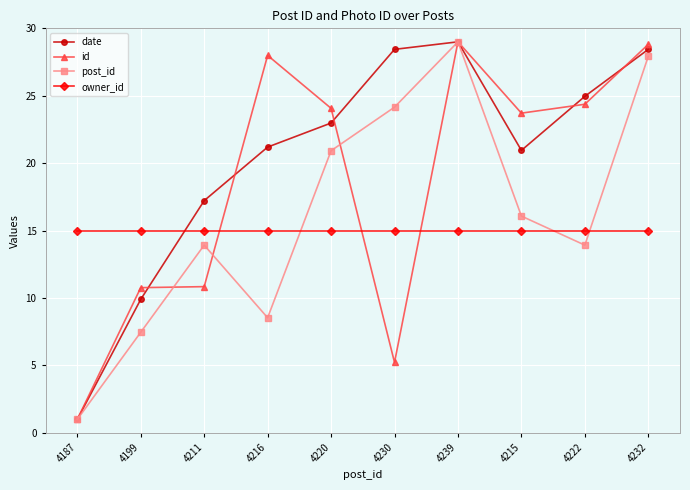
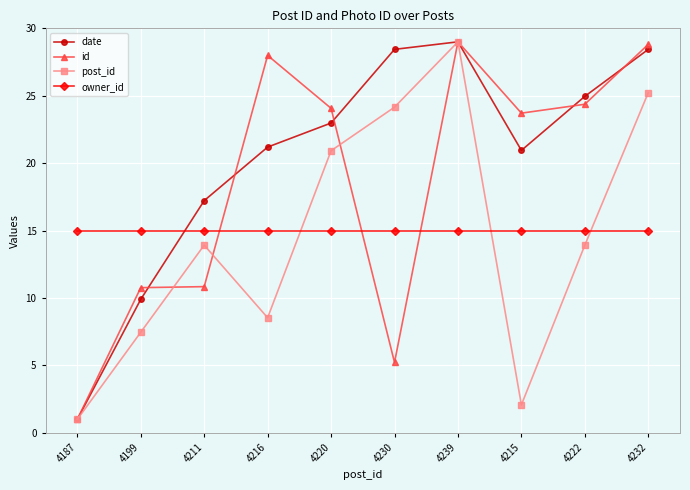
  {
    "id": {
      "4199": 10.8,
      "4211": 10.8,
      "4216": 28.0,
      "4220": 24.1,
      "4230": 5.2,
      "4215": 23.7,
      "4222": 24.4,
      "4232": 28.8
    },
    "post_id": {
      "4199": 7.5,
      "4211": 13.9,
      "4216": 8.5,
      "4220": 20.9,
      "4230": 24.2,
-     "4215": 16.1,
+     "4215": 2.1,
      "4222": 13.9,
-     "4232": 27.9
+     "4232": 25.2
    }
  }
